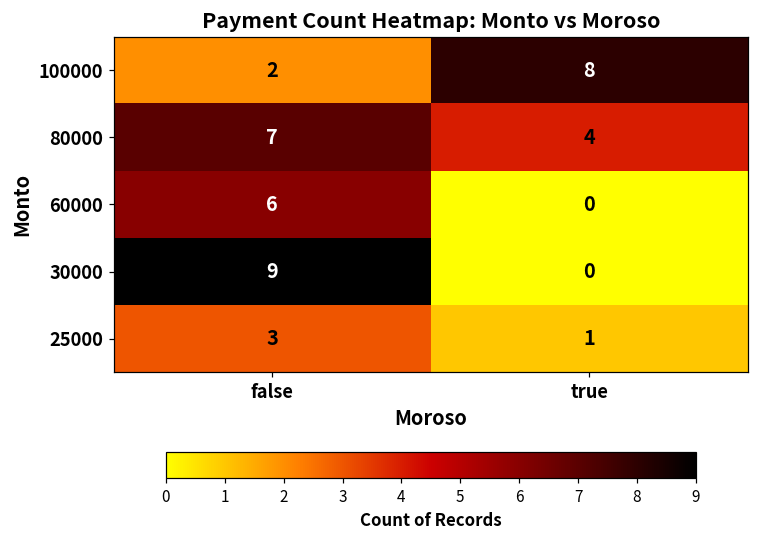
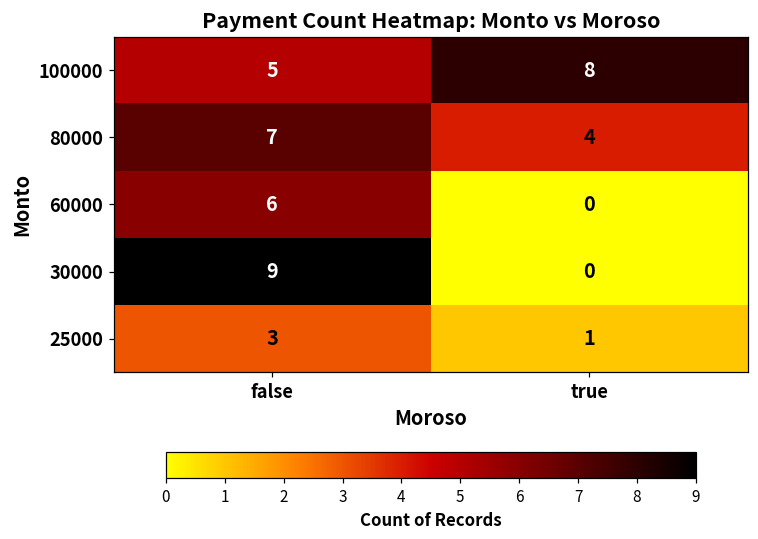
  {
    "100000": {
-     "false": 2,
+     "false": 5,
      "true": 8
    },
    "80000": {
      "false": 7,
      "true": 4
    },
    "60000": {
      "false": 6,
      "true": 0
    },
    "30000": {
      "false": 9,
      "true": 0
    },
    "25000": {
      "false": 3,
      "true": 1
    }
  }
